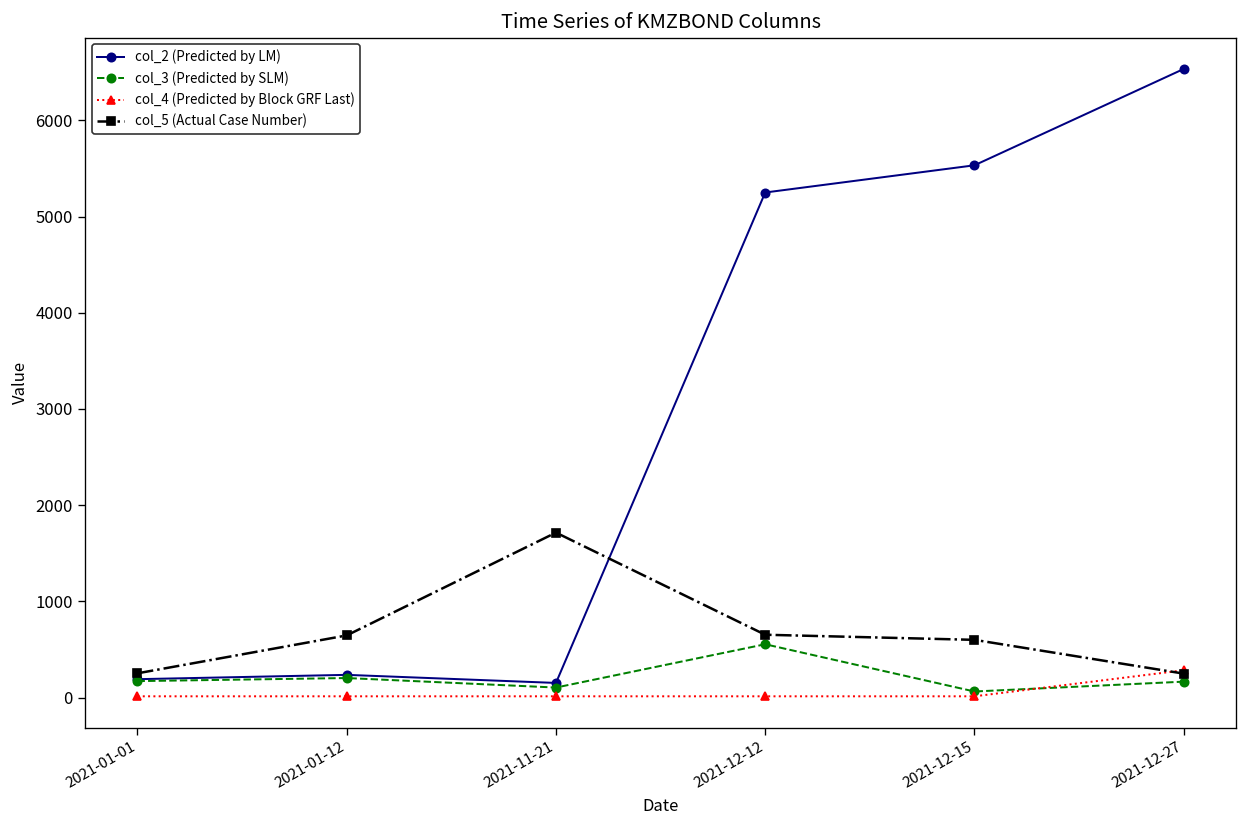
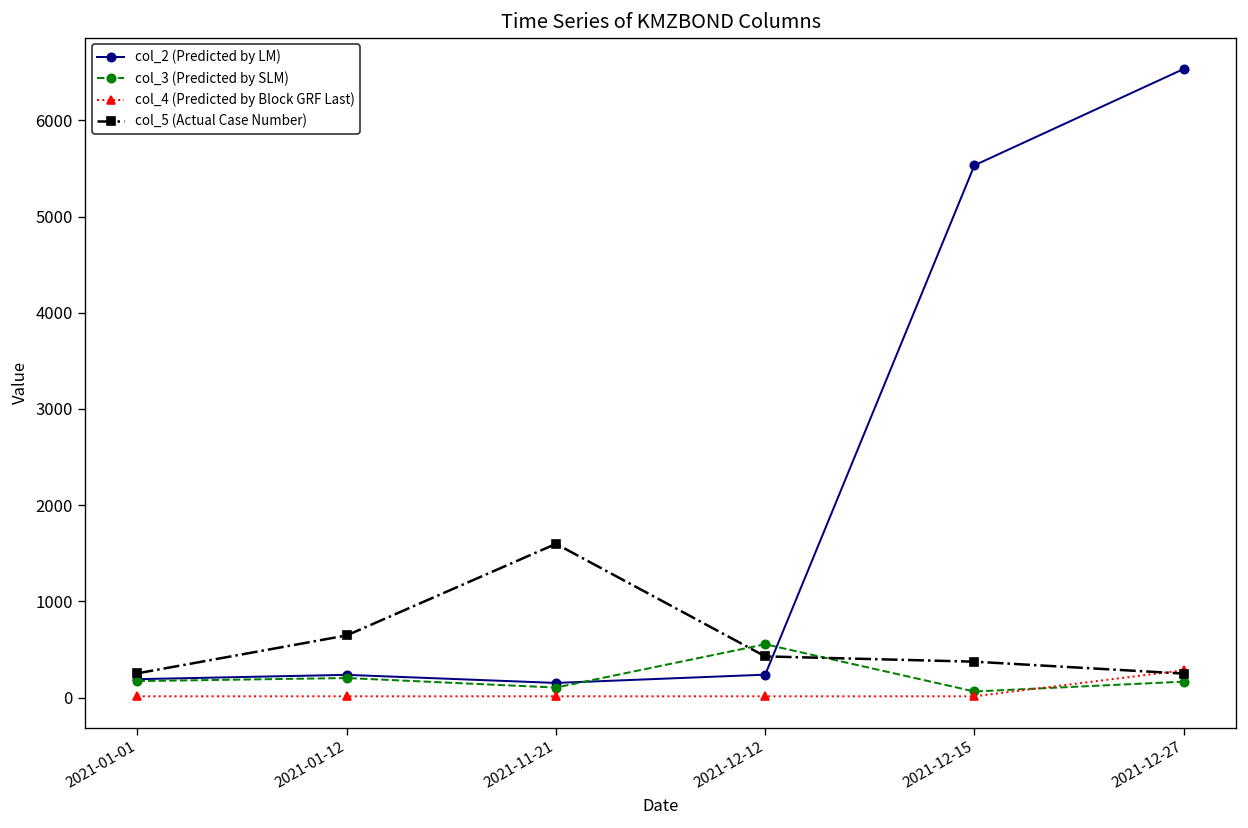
  {
    "col_2 (Predicted by LM)": {
      "2021-01-12": 200,
      "2021-11-21": 200,
-     "2021-12-12": 5300,
+     "2021-12-12": 200,
      "2021-12-15": 5500,
      "2021-12-27": 6500
    },
    "col_3 (Predicted by SLM)": {
      "2021-01-12": 200,
      "2021-11-21": 100,
      "2021-12-12": 600,
      "2021-12-15": 100,
      "2021-12-27": 200
    },
    "col_4 (Predicted by Block GRF Last)": {
      "2021-01-01": 0,
      "2021-01-12": 0,
      "2021-11-21": 0,
      "2021-12-12": 0,
      "2021-12-15": 0,
      "2021-12-27": 300
    },
    "col_5 (Actual Case Number)": {
      "2021-01-01": 300,
      "2021-01-12": 600,
-     "2021-11-21": 1700,
-     "2021-12-12": 700,
-     "2021-12-15": 600,
+     "2021-11-21": 1600,
+     "2021-12-12": 400,
+     "2021-12-15": 400,
      "2021-12-27": 200
    }
  }
